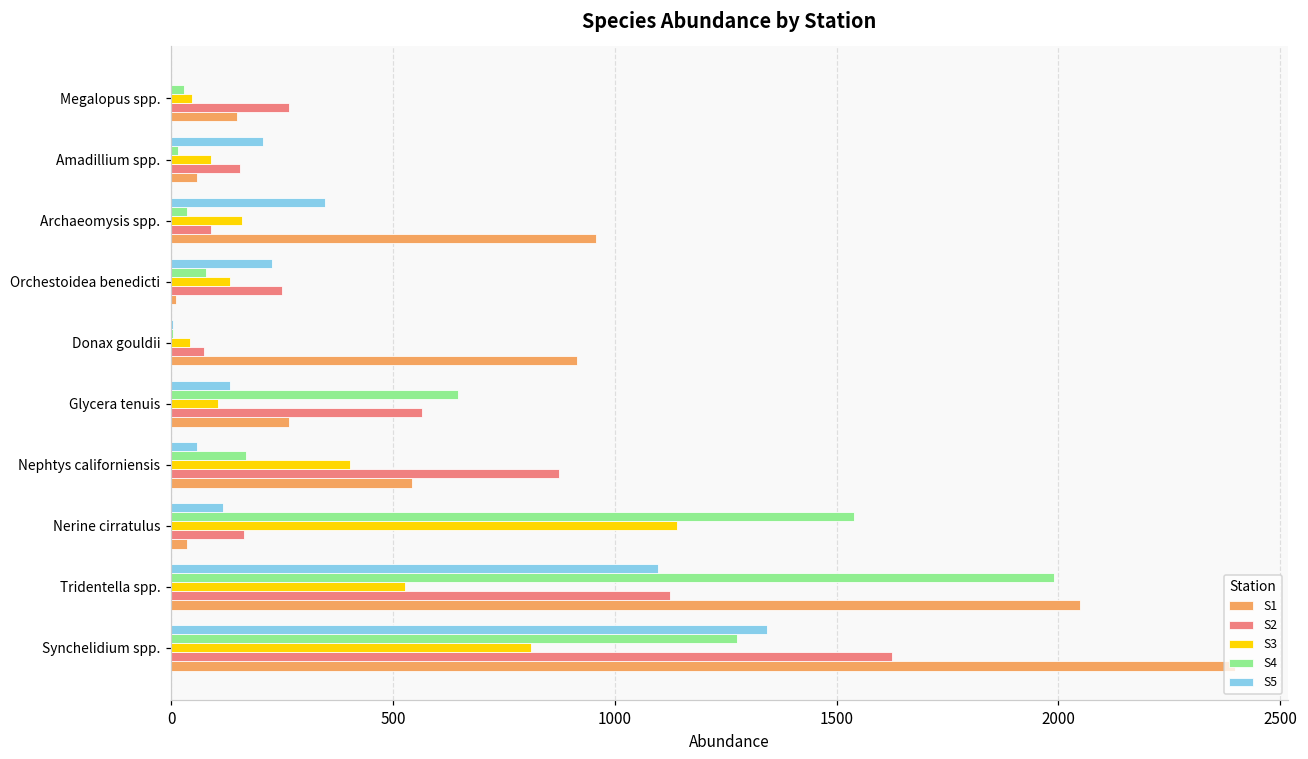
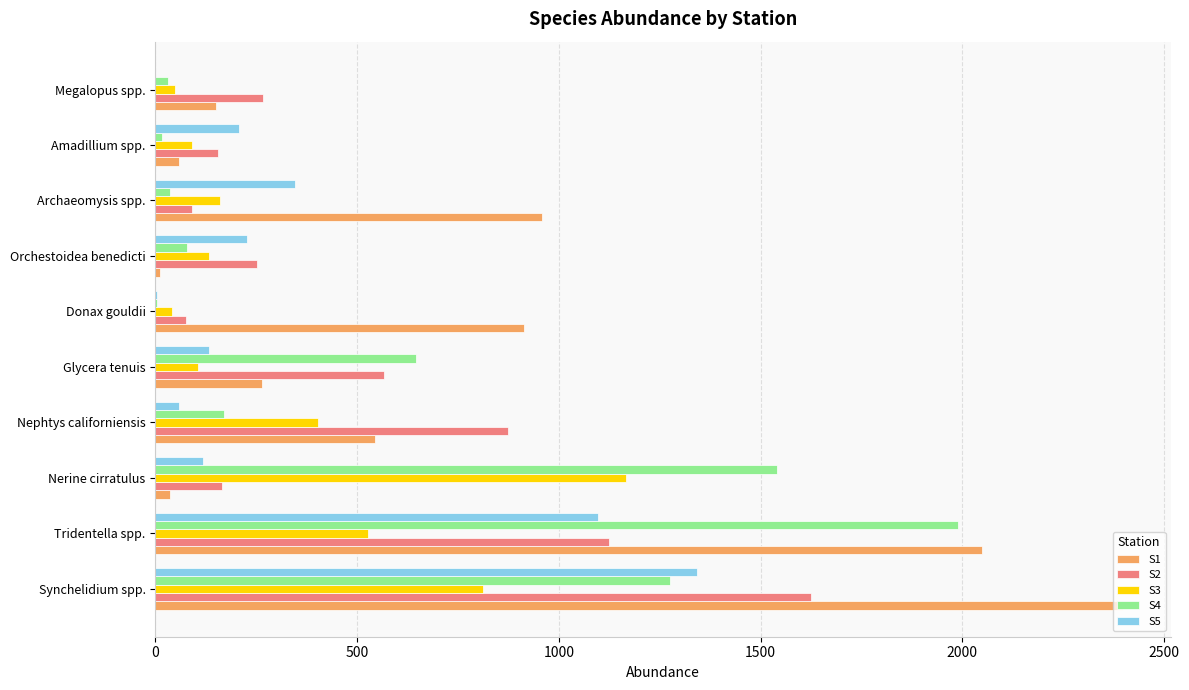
  {
    "S3": {
      "Megalopus spp.": 50,
      "Amadillium spp.": 90,
      "Archaeomysis spp.": 160,
      "Orchestoidea benedicti": 130,
      "Donax gouldii": 40,
      "Glycera tenuis": 110,
      "Nephtys californiensis": 400,
-     "Nerine cirratulus": 1140,
+     "Nerine cirratulus": 1170,
      "Tridentella spp.": 530,
      "Synchelidium spp.": 810
    },
    "S4": {
      "Megalopus spp.": 30,
      "Amadillium spp.": 20,
      "Archaeomysis spp.": 40,
      "Orchestoidea benedicti": 80,
      "Glycera tenuis": 650,
      "Nephtys californiensis": 170,
      "Nerine cirratulus": 1540,
      "Tridentella spp.": 1990,
      "Synchelidium spp.": 1280
    },
    "S5": {
      "Megalopus spp.": 0,
      "Amadillium spp.": 210,
      "Archaeomysis spp.": 350,
      "Orchestoidea benedicti": 230,
      "Glycera tenuis": 130,
      "Nephtys californiensis": 60,
      "Nerine cirratulus": 120,
      "Tridentella spp.": 1100,
      "Synchelidium spp.": 1340
    }
  }
